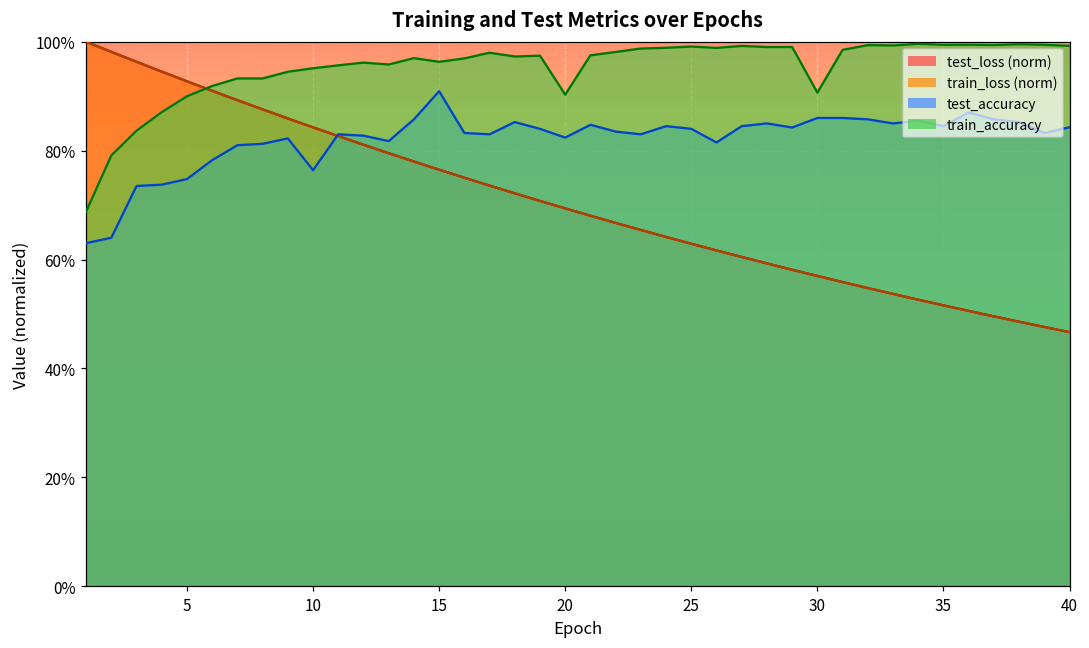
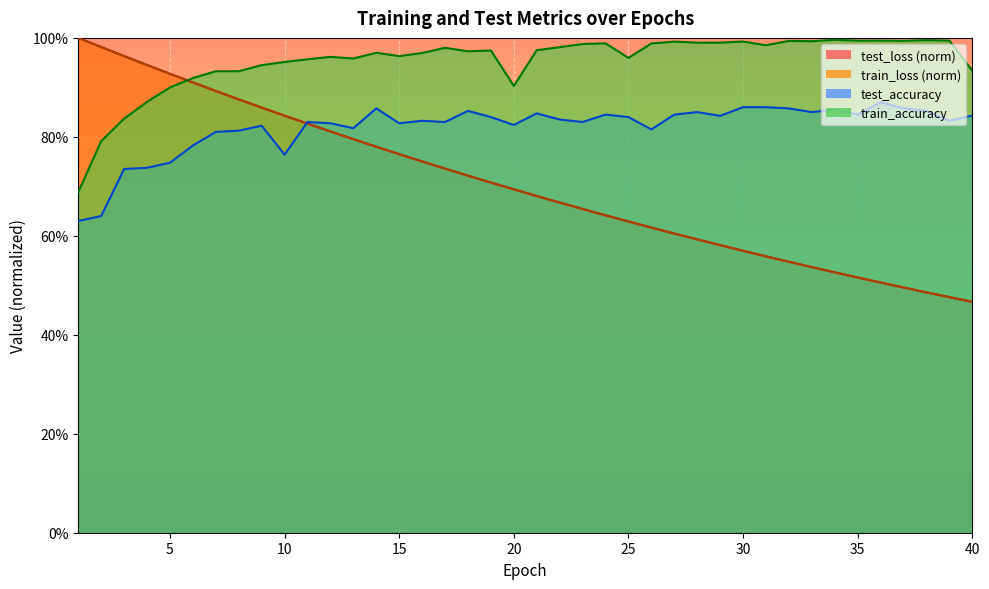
  {
    "test_accuracy": {
      "5": "75%",
      "10": "76%",
-     "15": "91%",
+     "15": "83%",
      "20": "82%",
      "25": "84%",
      "30": "86%",
      "40": "84%"
    },
    "train_accuracy": {
      "5": "90%",
      "10": "95%",
      "15": "96%",
      "20": "90%",
-     "25": "99%",
-     "30": "91%",
+     "25": "96%",
+     "30": "99%",
      "35": "99%",
-     "40": "99%"
+     "40": "93%"
    }
  }
